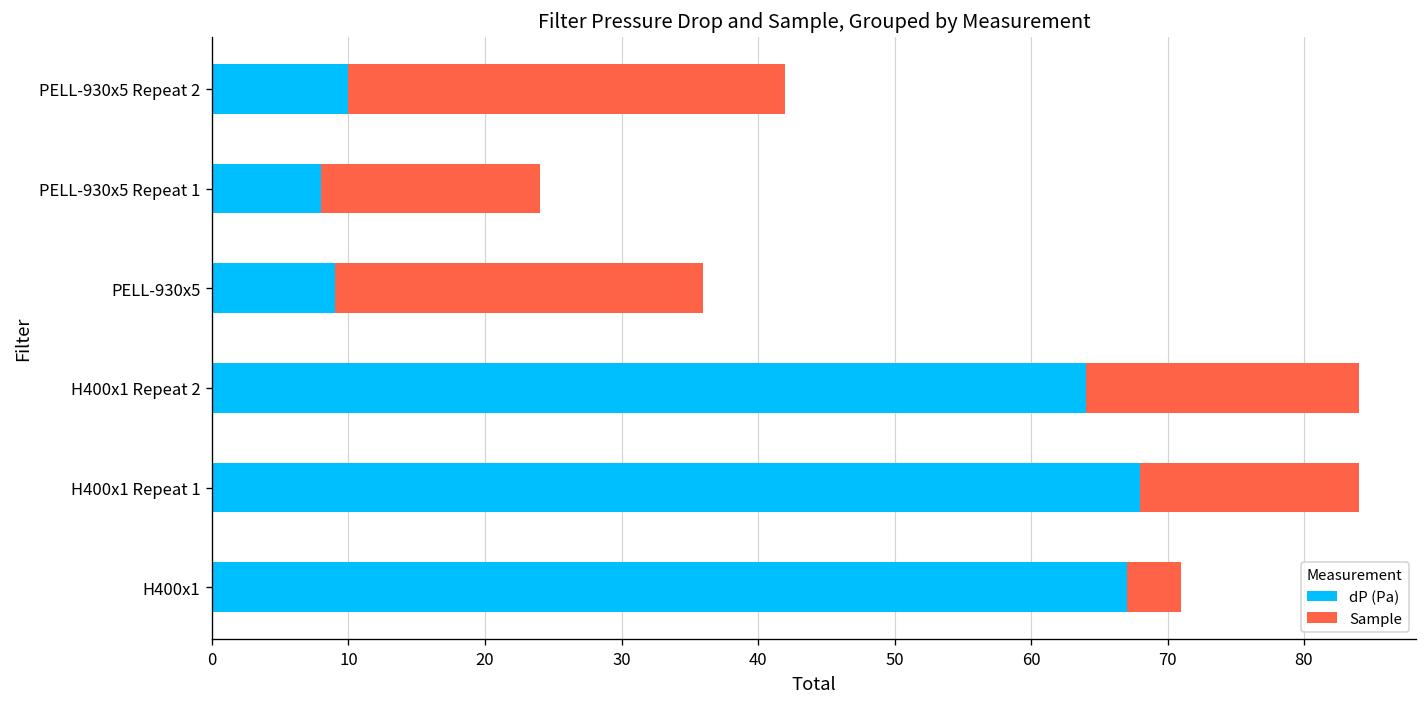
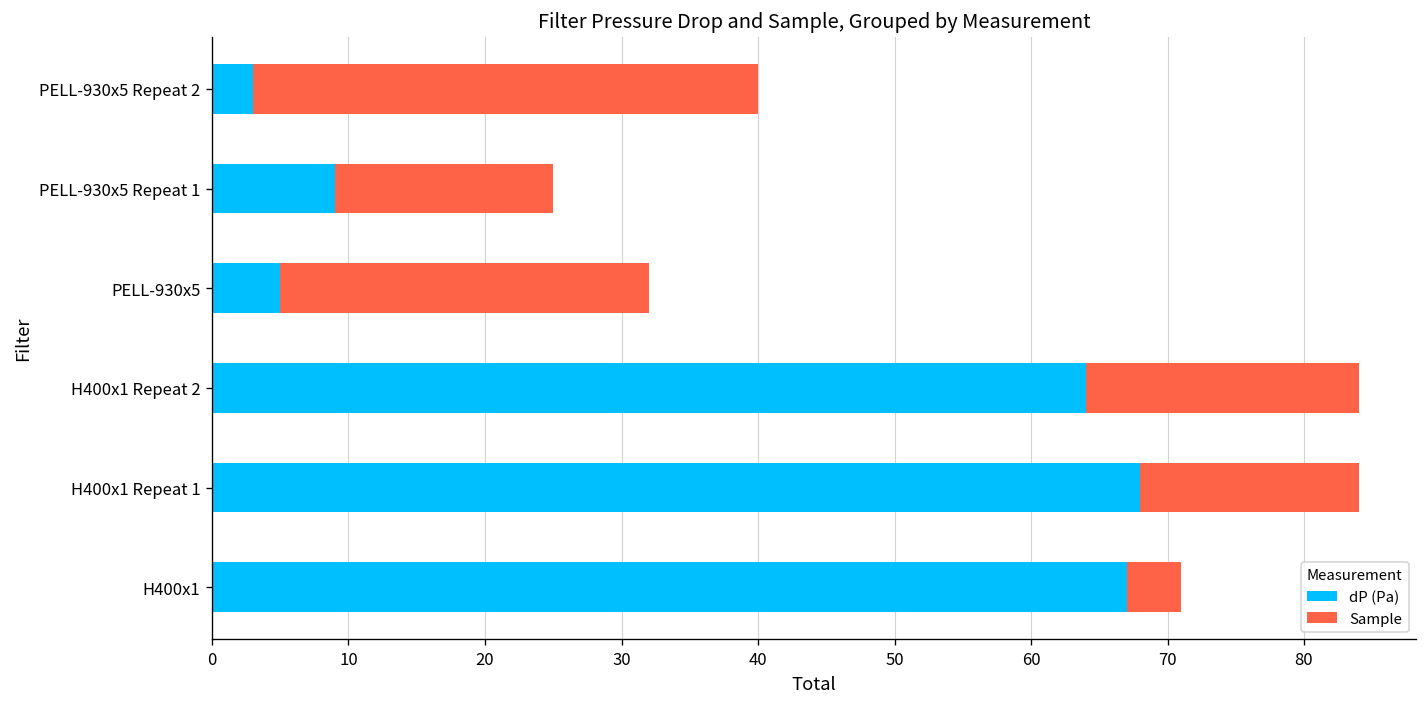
  {
    "dP (Pa)": {
-     "PELL-930x5 Repeat 2": 10,
-     "PELL-930x5 Repeat 1": 8,
-     "PELL-930x5": 9,
+     "PELL-930x5 Repeat 2": 3,
+     "PELL-930x5 Repeat 1": 9,
+     "PELL-930x5": 5,
      "H400x1 Repeat 2": 64,
      "H400x1 Repeat 1": 68,
      "H400x1": 67
    },
    "Sample": {
-     "PELL-930x5 Repeat 2": 32,
+     "PELL-930x5 Repeat 2": 37,
      "PELL-930x5 Repeat 1": 16,
      "PELL-930x5": 27,
      "H400x1 Repeat 2": 20,
      "H400x1 Repeat 1": 16,
      "H400x1": 4
    }
  }
